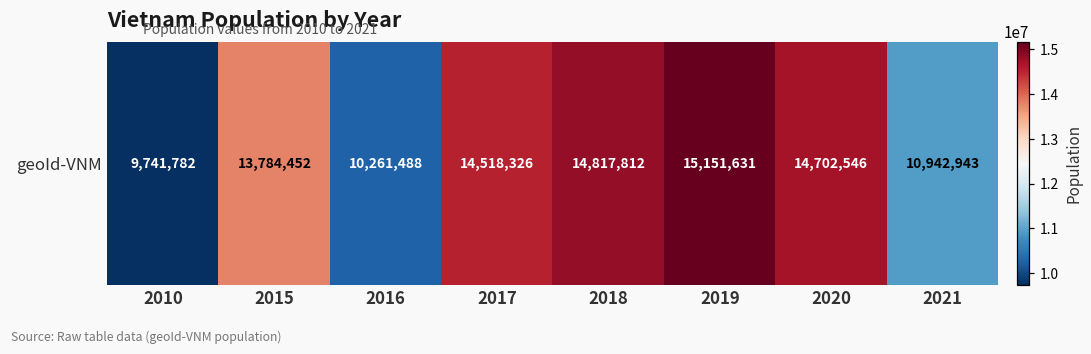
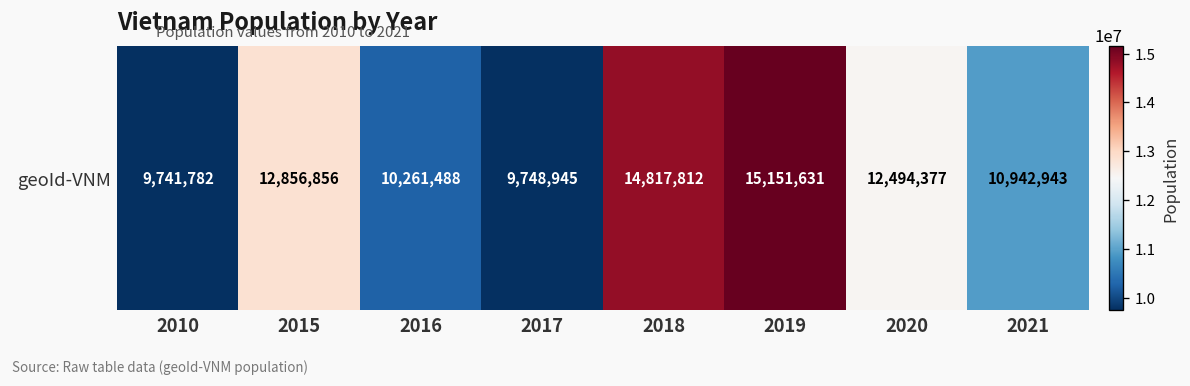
  {
    "geoId-VNM": {
      "2010": "9,741,782",
-     "2015": "13,784,452",
+     "2015": "12,856,856",
      "2016": "10,261,488",
-     "2017": "14,518,326",
+     "2017": "9,748,945",
      "2018": "14,817,812",
      "2019": "15,151,631",
-     "2020": "14,702,546",
+     "2020": "12,494,377",
      "2021": "10,942,943"
    }
  }
